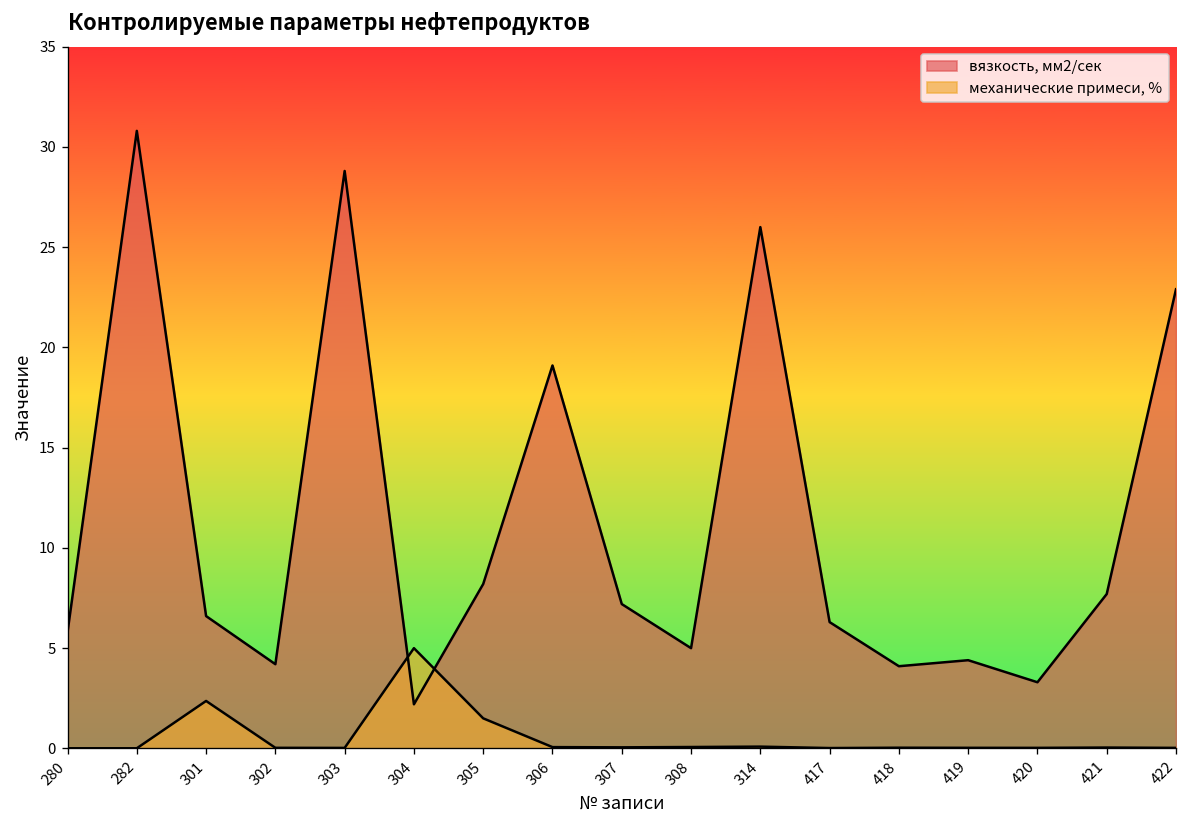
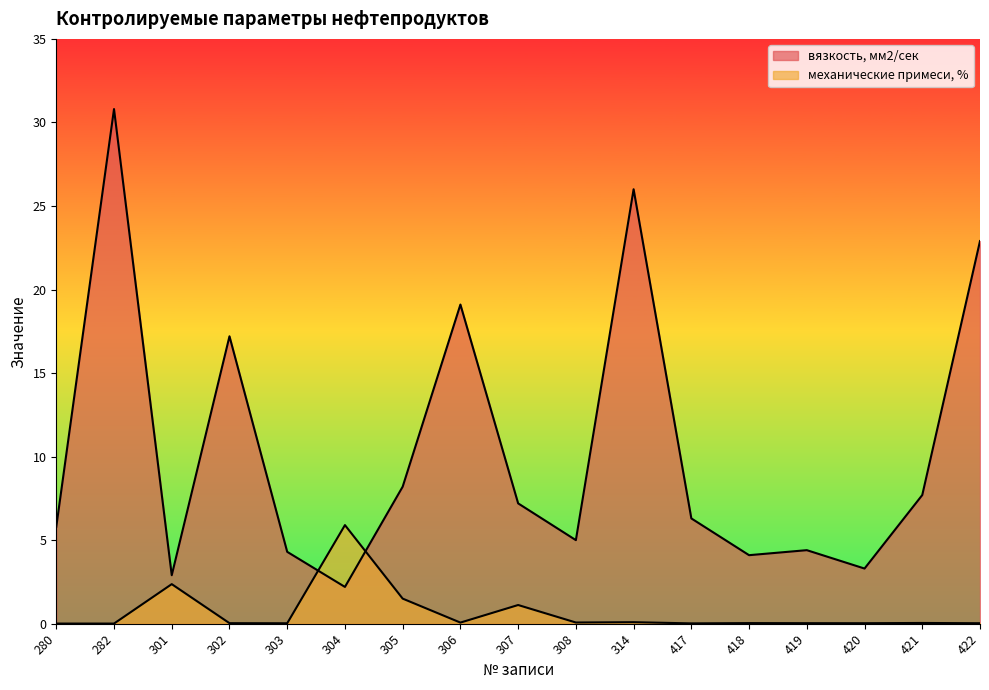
  {
    "вязкость, мм2/сек": {
      "280": 5.8,
      "282": 30.8,
-     "301": 6.6,
-     "302": 4.2,
-     "303": 28.8,
+     "301": 2.9,
+     "302": 17.2,
+     "303": 4.3,
      "304": 2.2,
      "305": 8.2,
      "306": 19.1,
      "307": 7.2,
      "308": 5.0,
      "314": 26.0,
      "417": 6.3,
      "418": 4.1,
      "419": 4.4,
      "420": 3.3,
      "421": 7.7,
      "422": 22.9
    },
    "механические примеси, %": {
      "280": 0.0,
      "282": 0.0,
      "301": 2.4,
      "302": 0.0,
      "303": 0.0,
-     "304": 5.0,
+     "304": 5.9,
      "305": 1.5,
      "306": 0.1,
-     "307": 0.1,
+     "307": 1.1,
      "308": 0.1,
      "314": 0.1,
      "417": 0.0,
      "418": 0.0,
      "419": 0.0,
      "420": 0.0,
      "421": 0.0,
      "422": 0.0
    }
  }
